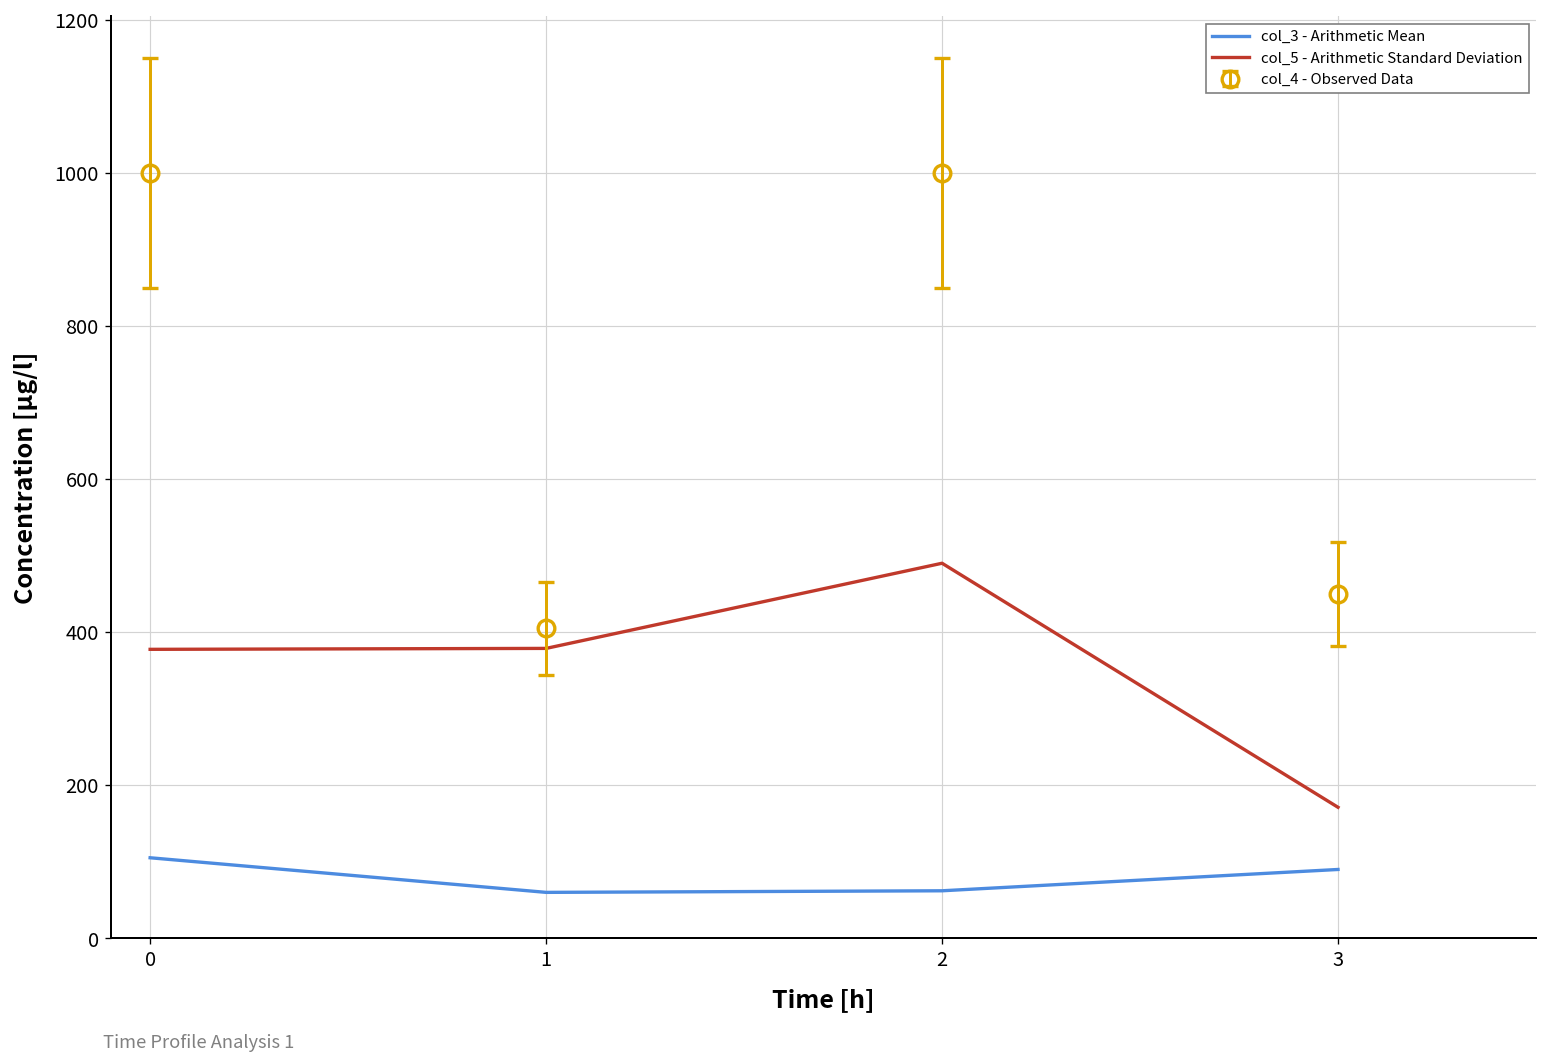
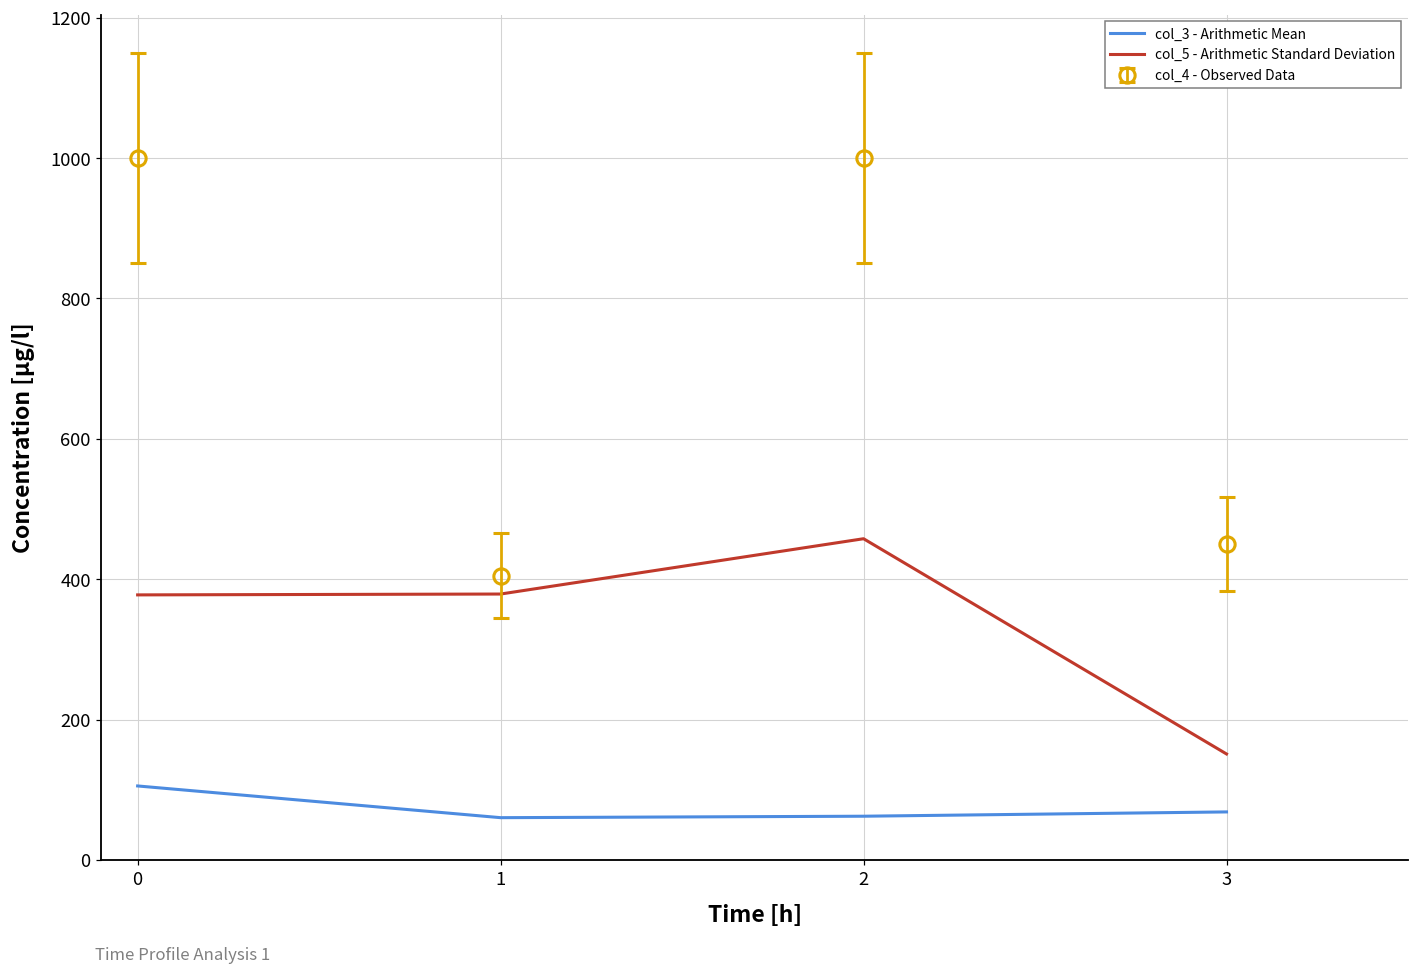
  {
    "col_3 - Arithmetic Mean": {
      "0": 110,
      "1": 60,
      "2": 60,
-     "3": 90
+     "3": 70
    },
    "col_5 - Arithmetic Standard Deviation": {
      "0": 380,
      "1": 380,
-     "2": 490,
-     "3": 170
+     "2": 460,
+     "3": 150
    }
  }
